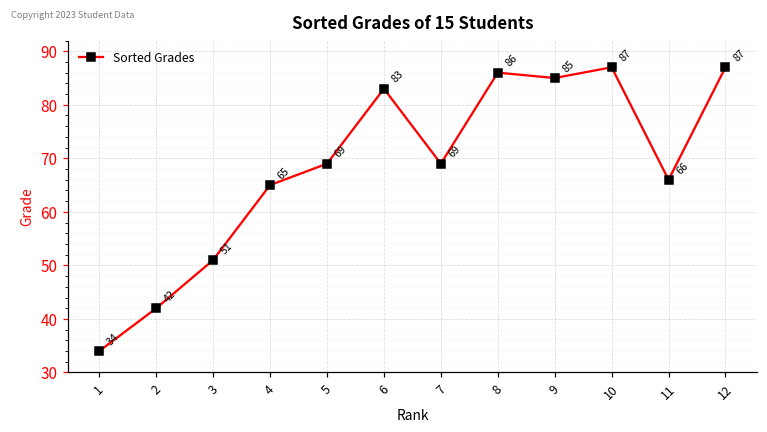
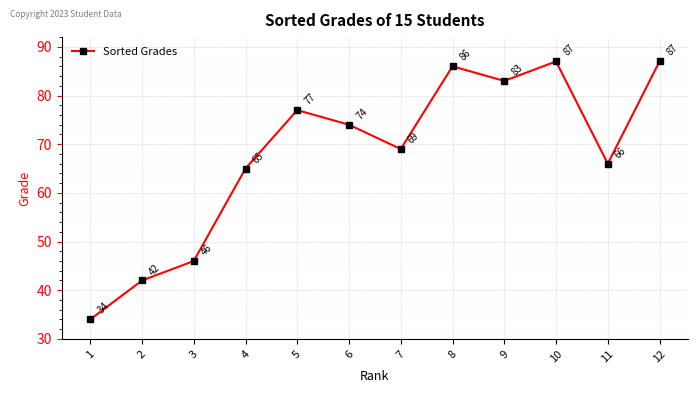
  {
    "1": 34,
    "2": 42,
-   "3": 51,
+   "3": 46,
    "4": 65,
-   "5": 69,
-   "6": 83,
+   "5": 77,
+   "6": 74,
    "7": 69,
    "8": 86,
-   "9": 85,
+   "9": 83,
    "10": 87,
    "11": 66,
    "12": 87
  }
